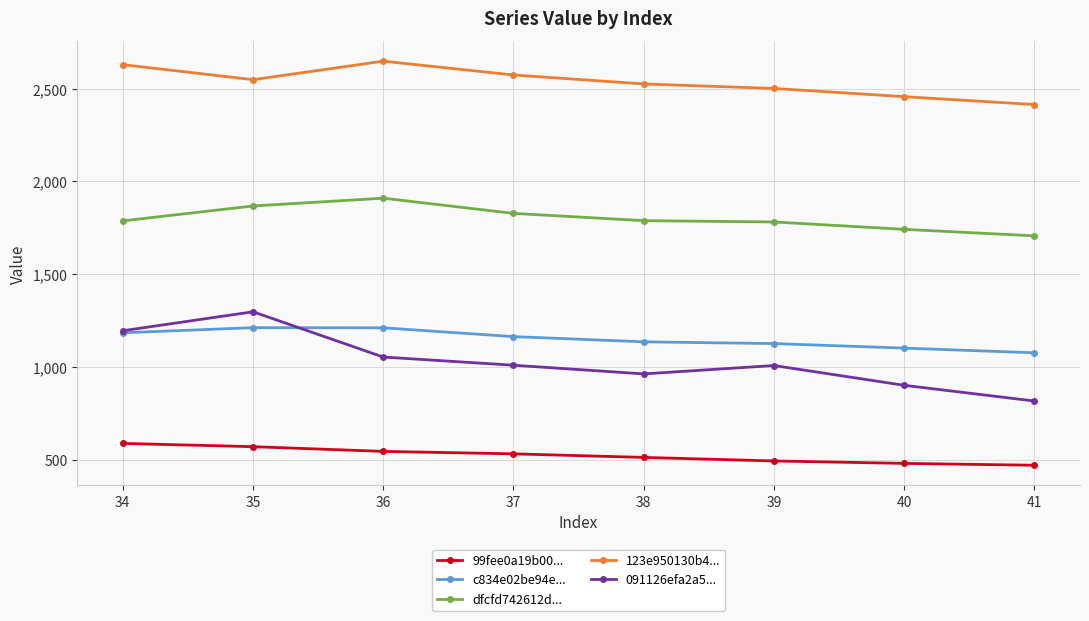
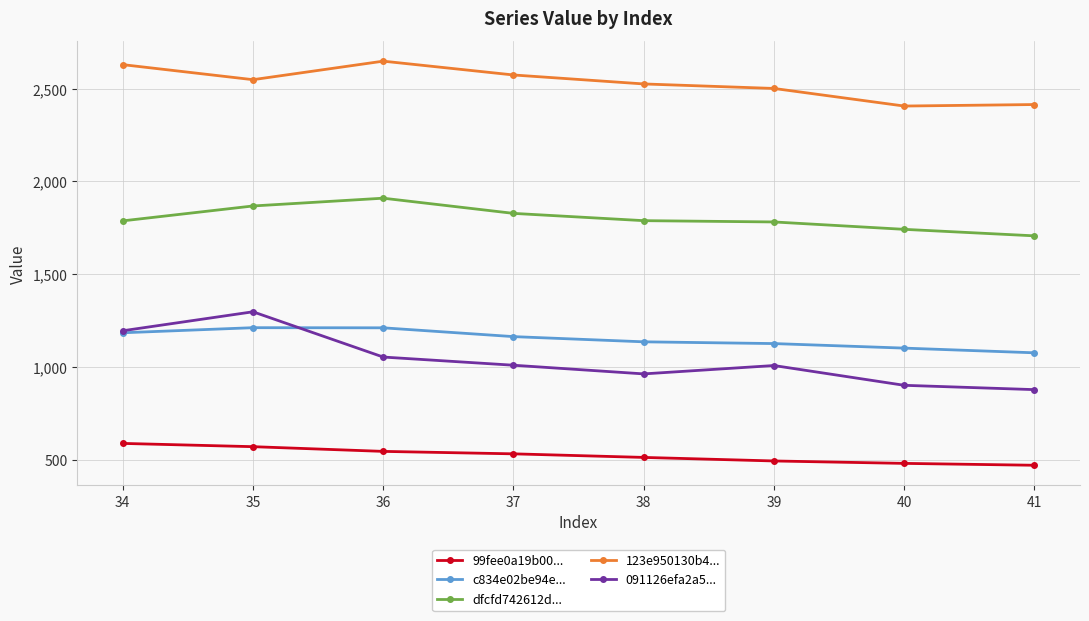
  {
    "99fee0a19b00...": {
      "34": "590",
      "35": "570",
      "36": "550",
      "37": "530",
      "38": "510",
      "39": "490",
      "40": "480",
      "41": "470"
    },
    "c834e02be94e...": {
      "35": "1,210",
      "36": "1,210",
      "37": "1,160",
      "38": "1,140",
      "39": "1,130",
      "40": "1,100",
      "41": "1,080"
    },
    "dfcfd742612d...": {
      "34": "1,790",
      "35": "1,870",
      "36": "1,910",
      "37": "1,830",
      "38": "1,790",
      "39": "1,780",
      "40": "1,740",
      "41": "1,710"
    },
    "123e950130b4...": {
      "34": "2,630",
      "35": "2,550",
      "36": "2,650",
      "37": "2,570",
      "38": "2,530",
      "39": "2,500",
-     "40": "2,460",
+     "40": "2,410",
      "41": "2,410"
    },
    "091126efa2a5...": {
      "35": "1,300",
      "36": "1,050",
      "37": "1,010",
      "38": "960",
      "39": "1,010",
      "40": "900",
-     "41": "820"
+     "41": "880"
    }
  }
